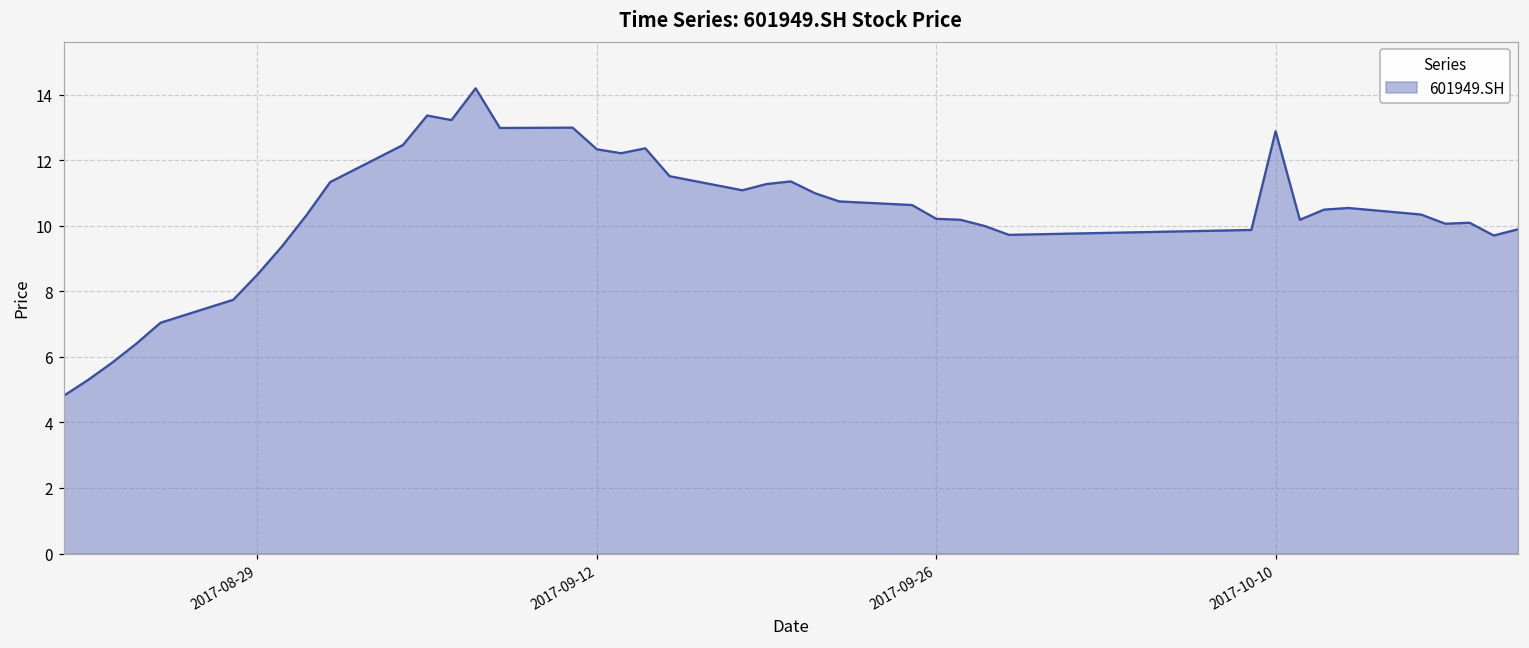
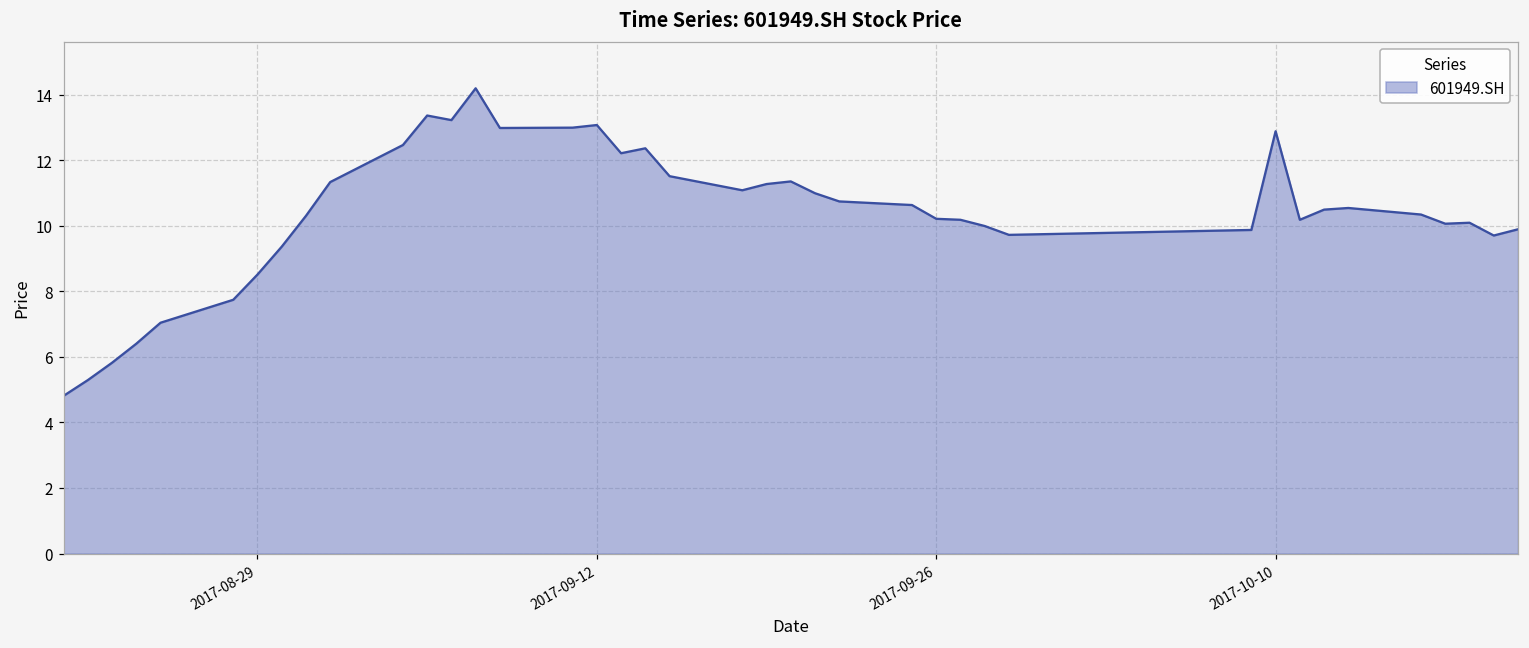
  {
    "2017-08-29": 8.5,
-   "2017-09-12": 12.3,
+   "2017-09-12": 13.1,
    "2017-09-26": 10.2,
    "2017-10-10": 12.9
  }
